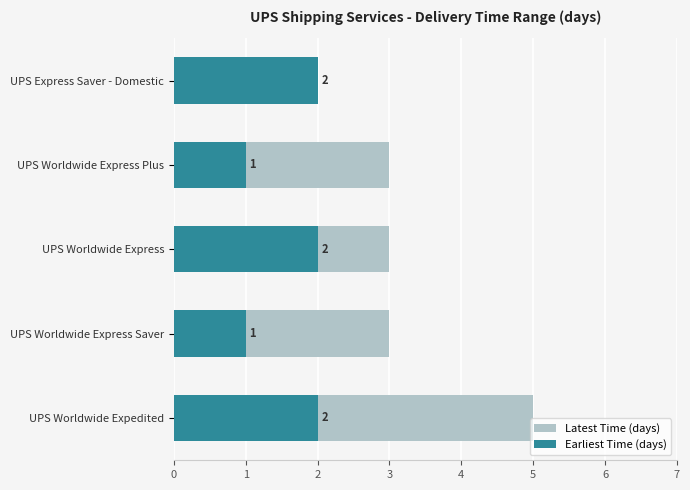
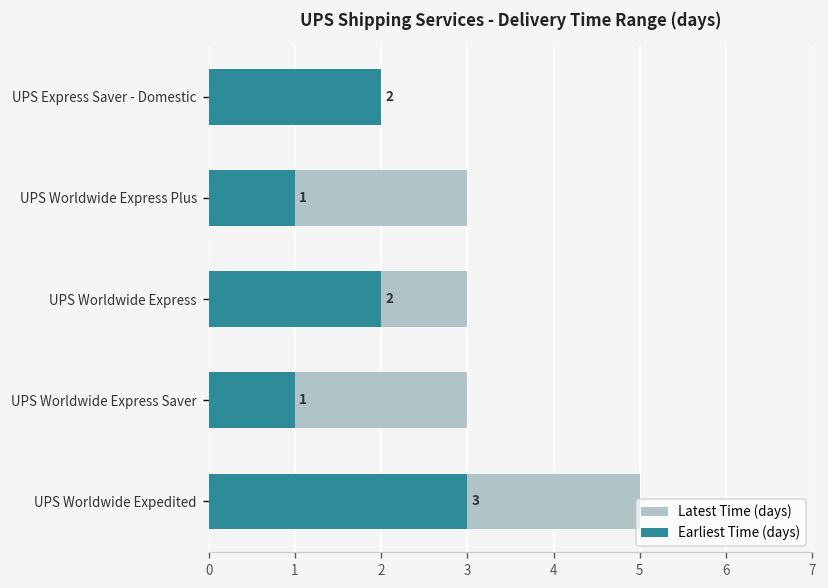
  {
    "Earliest Time (days)": {
      "UPS Express Saver - Domestic": 2,
-     "UPS Worldwide Expedited": 2
+     "UPS Worldwide Expedited": 3
    }
  }
